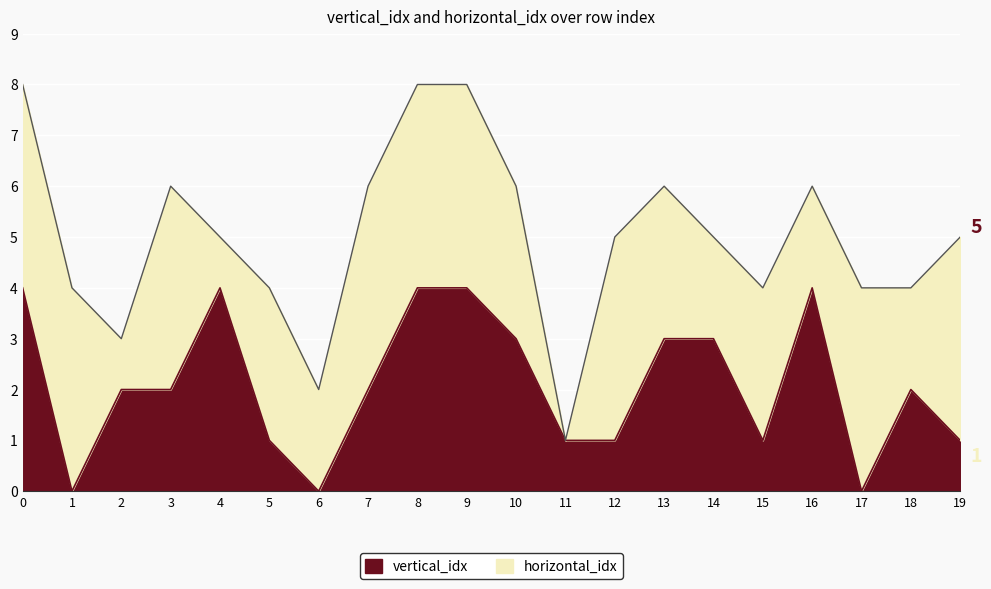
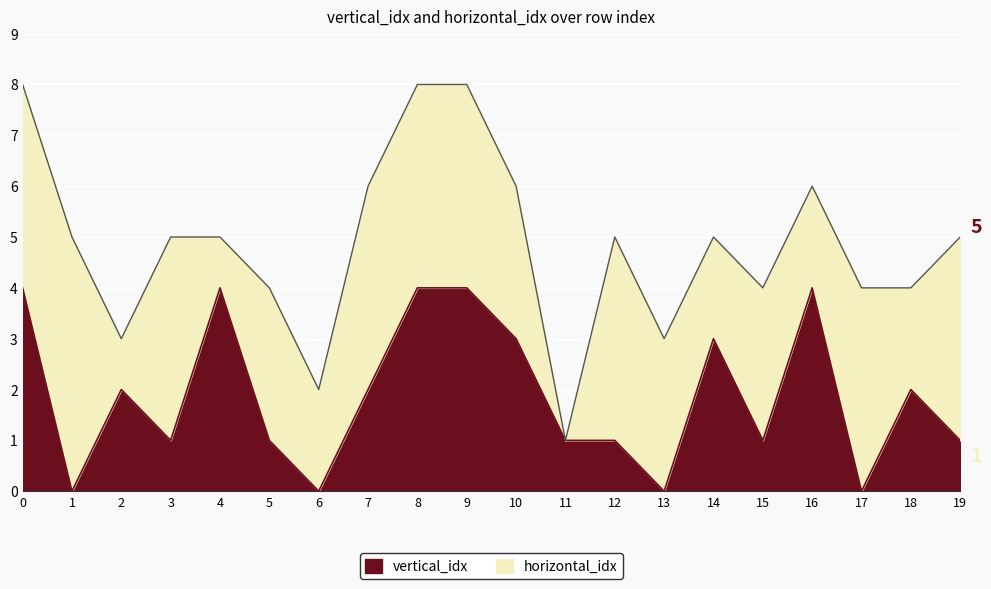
  {
    "vertical_idx": {
      "0": 4,
      "1": 0,
      "2": 2,
-     "3": 2,
+     "3": 1,
      "4": 4,
      "5": 1,
      "6": 0,
      "7": 2,
      "8": 4,
      "9": 4,
      "10": 3,
      "12": 1,
-     "13": 3,
+     "13": 0,
      "14": 3,
      "15": 1,
      "16": 4,
      "17": 0,
      "18": 2
    },
    "horizontal_idx": {
      "0": 8,
-     "1": 4,
+     "1": 5,
      "2": 3,
      "4": 5,
      "5": 4,
      "6": 2,
      "7": 6,
      "8": 8,
      "9": 8,
      "10": 6,
      "12": 5,
      "14": 5,
      "15": 4,
      "16": 6,
      "17": 4,
      "18": 4
    }
  }
